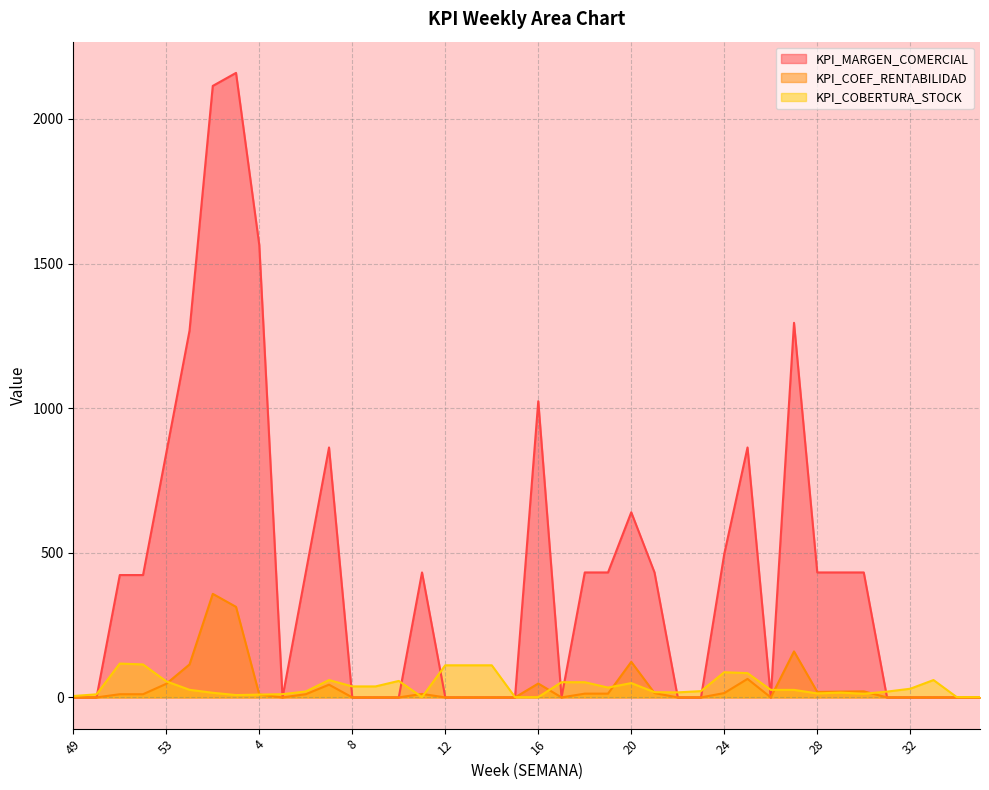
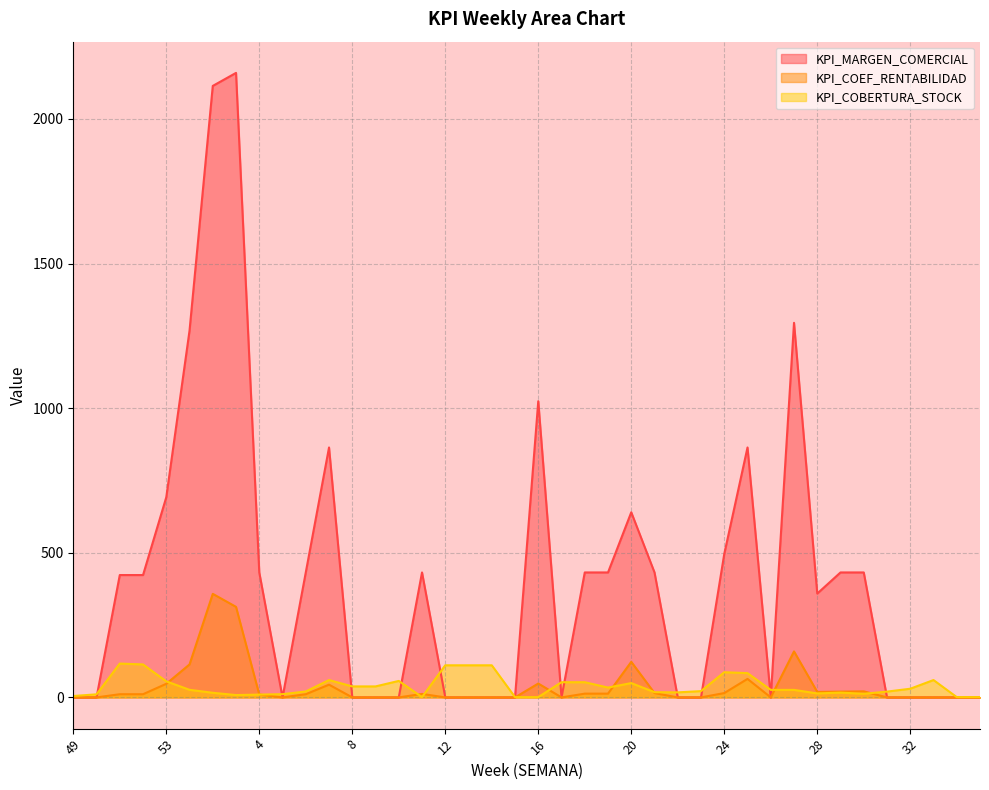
  {
    "KPI_MARGEN_COMERCIAL": {
-     "53": 850,
-     "4": 1560,
+     "53": 690,
+     "4": 430,
      "16": 1020,
      "20": 640,
      "24": 500,
-     "28": 430
+     "28": 360
    }
  }
